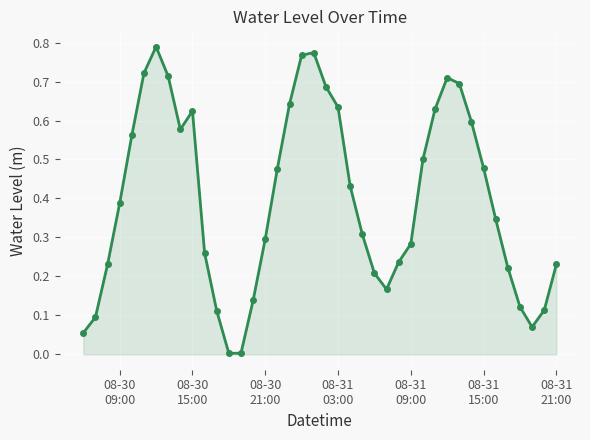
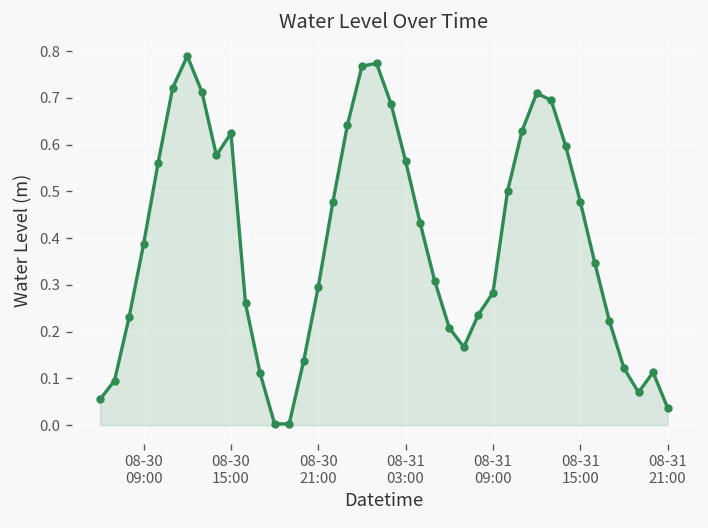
  {
    "08-30 09:00": 0.39,
    "08-30 15:00": 0.62,
    "08-30 21:00": 0.30,
-   "08-31 03:00": 0.63,
+   "08-31 03:00": 0.56,
    "08-31 09:00": 0.28,
    "08-31 15:00": 0.48,
-   "08-31 21:00": 0.23
+   "08-31 21:00": 0.04
  }
